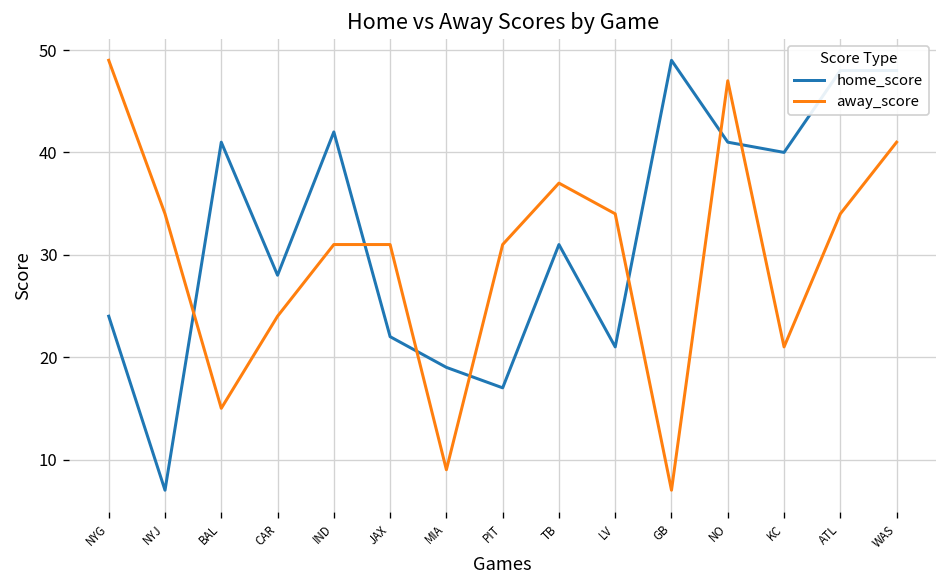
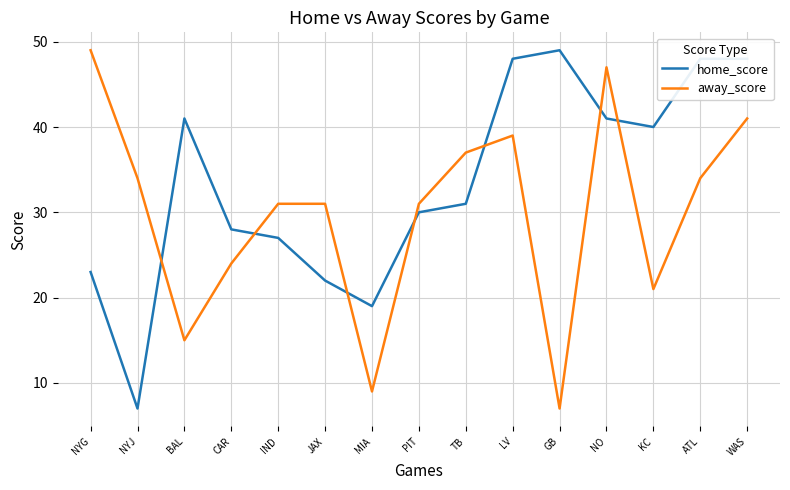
  {
    "home_score": {
-     "NYG": 24,
+     "NYG": 23,
      "NYJ": 7,
      "BAL": 41,
      "CAR": 28,
-     "IND": 42,
+     "IND": 27,
      "JAX": 22,
      "MIA": 19,
-     "PIT": 17,
+     "PIT": 30,
      "TB": 31,
-     "LV": 21,
+     "LV": 48,
      "GB": 49,
      "NO": 41,
      "KC": 40
    },
    "away_score": {
      "NYG": 49,
      "NYJ": 34,
      "BAL": 15,
      "CAR": 24,
      "IND": 31,
      "JAX": 31,
      "MIA": 9,
      "PIT": 31,
      "TB": 37,
-     "LV": 34,
+     "LV": 39,
      "GB": 7,
      "NO": 47,
      "KC": 21,
      "ATL": 34,
      "WAS": 41
    }
  }
